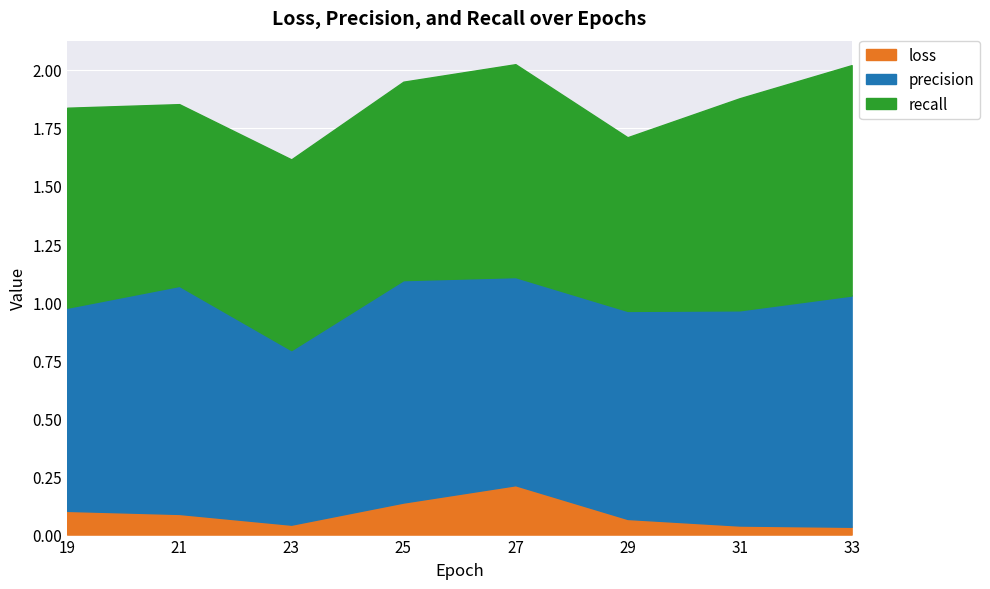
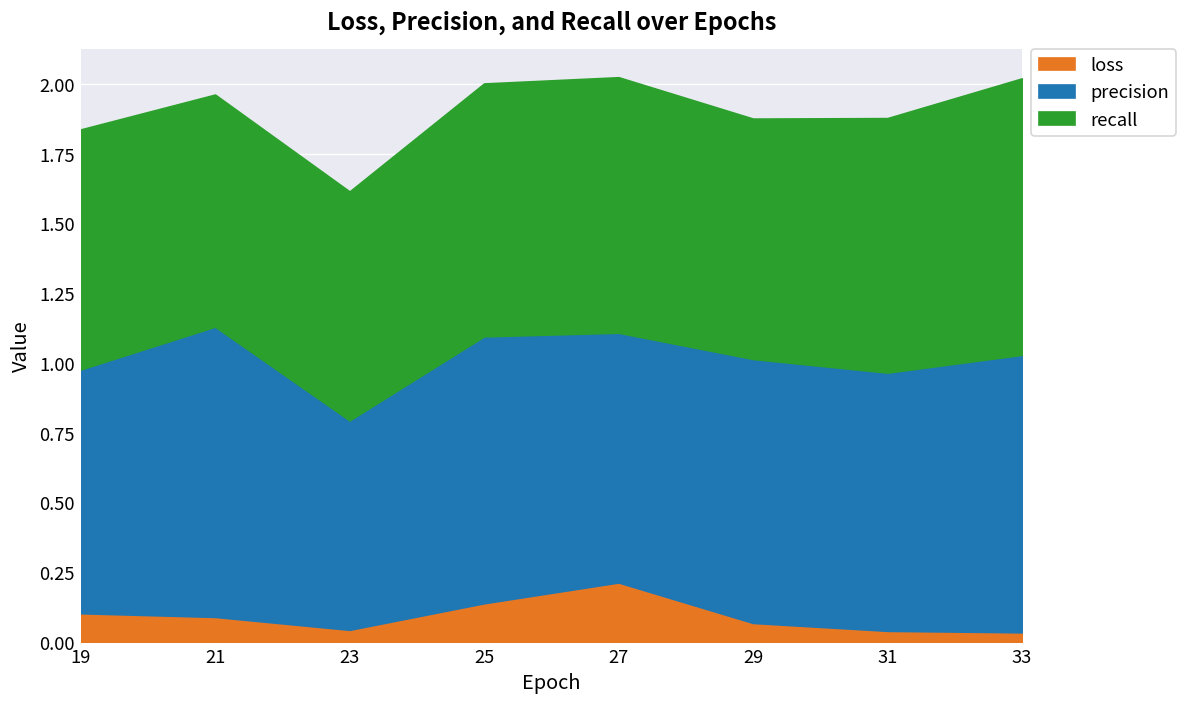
  {
    "precision": {
-     "21": 0.98,
-     "29": 0.90
+     "21": 1.04,
+     "29": 0.95
    },
    "recall": {
      "19": 0.86,
-     "21": 0.78,
+     "21": 0.83,
      "23": 0.82,
-     "25": 0.85,
+     "25": 0.91,
      "27": 0.92,
-     "29": 0.75,
+     "29": 0.86,
      "31": 0.91,
      "33": 0.99
    }
  }
